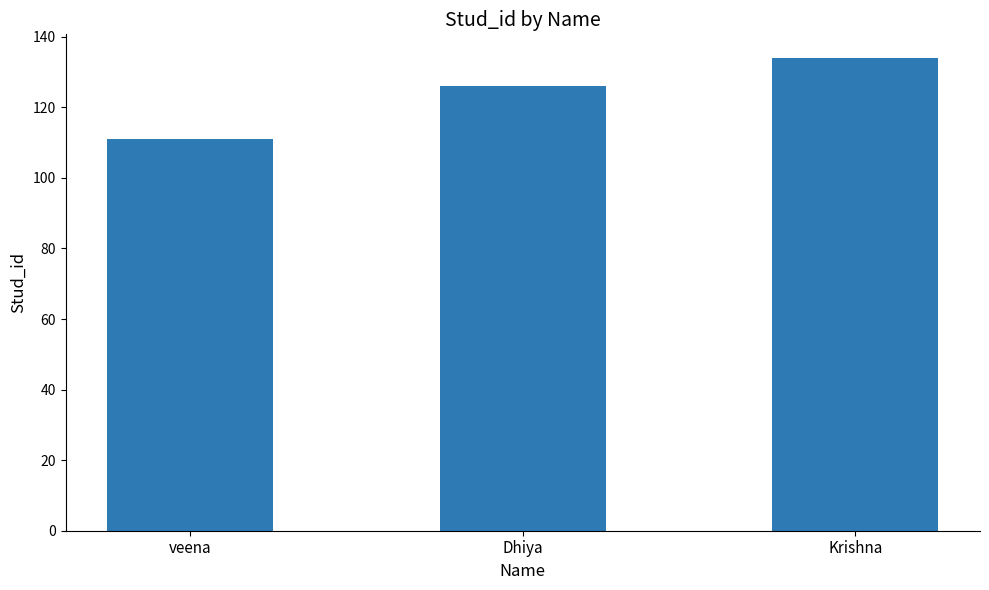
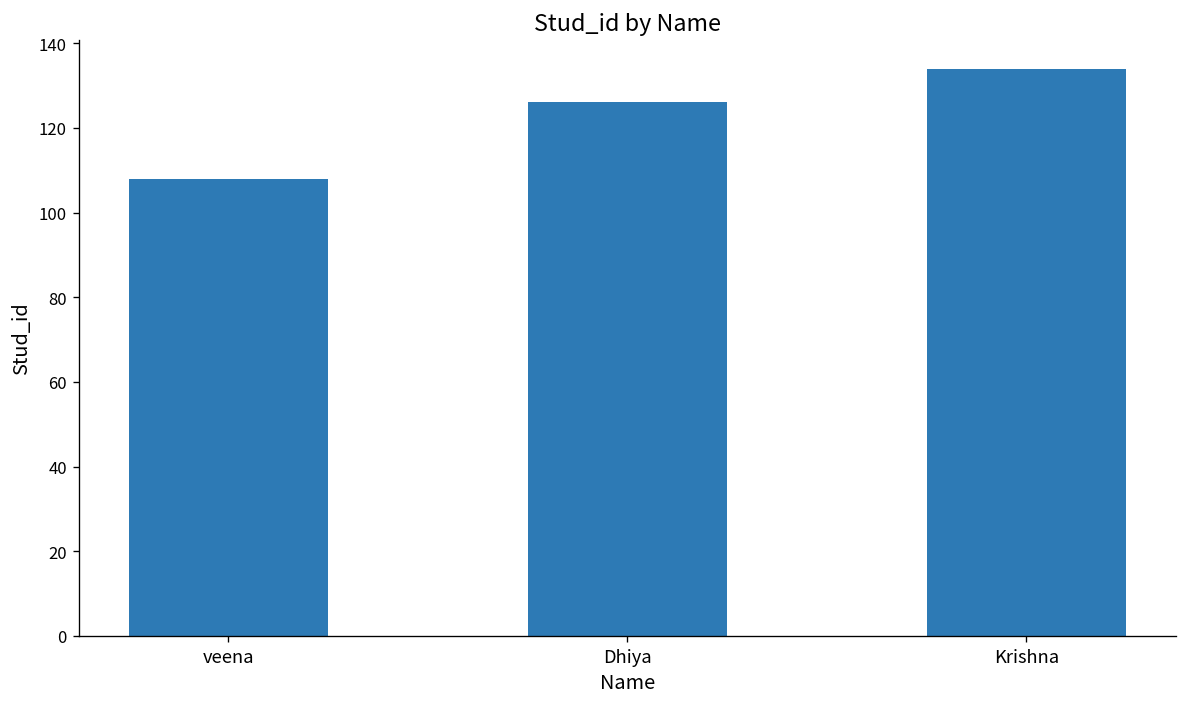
  {
-   "veena": 111,
+   "veena": 108,
    "Dhiya": 126,
    "Krishna": 134
  }
